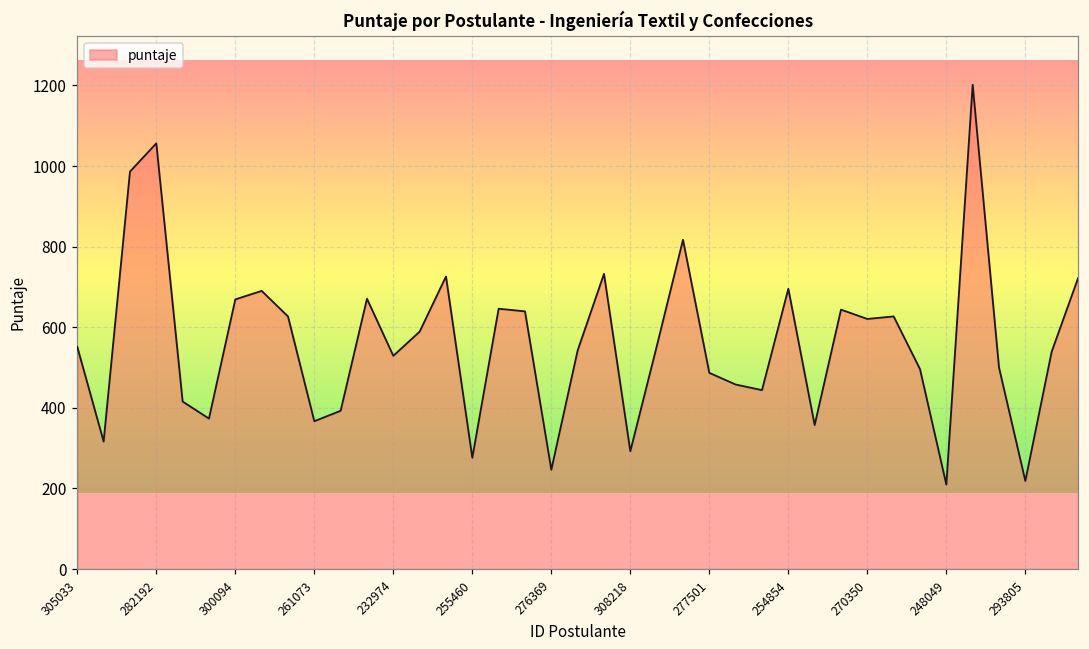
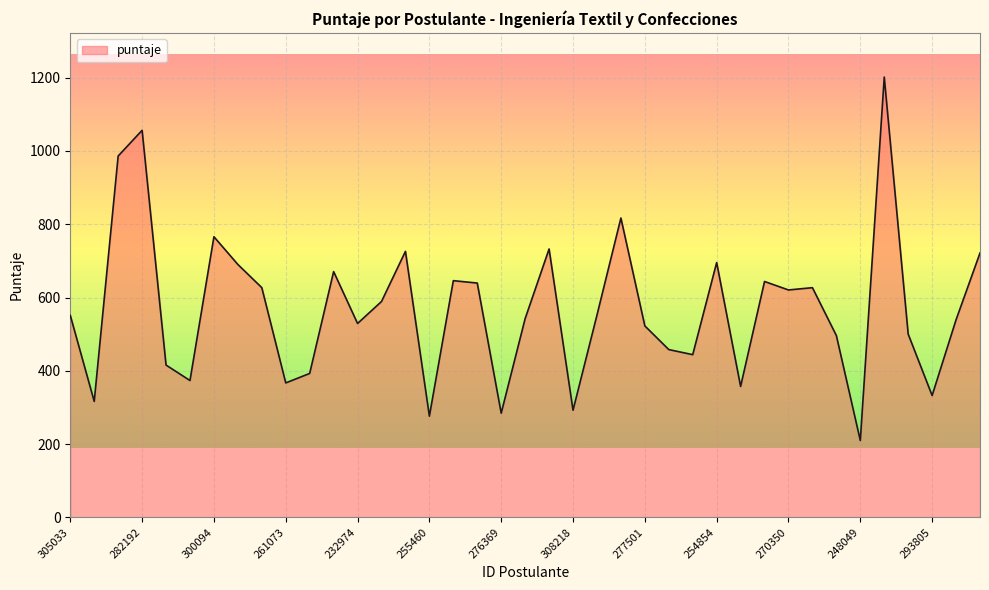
  {
    "305033": 550,
    "282192": 1060,
-   "300094": 670,
+   "300094": 770,
    "261073": 370,
    "232974": 530,
    "255460": 280,
-   "276369": 250,
+   "276369": 280,
    "308218": 290,
-   "277501": 490,
+   "277501": 520,
    "254854": 700,
    "270350": 620,
    "248049": 210,
-   "293805": 220
+   "293805": 330
  }
